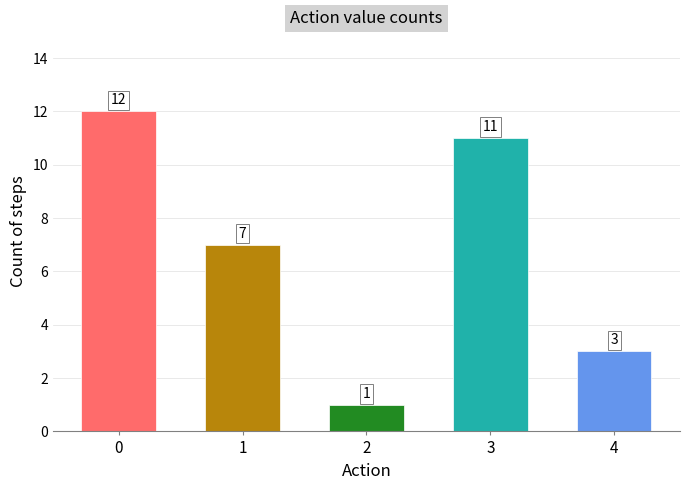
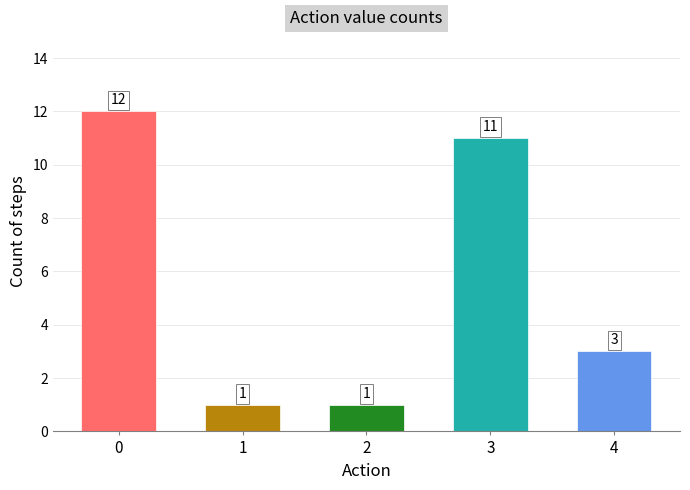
  {
-   "1": 7
+   "1": 1
  }
